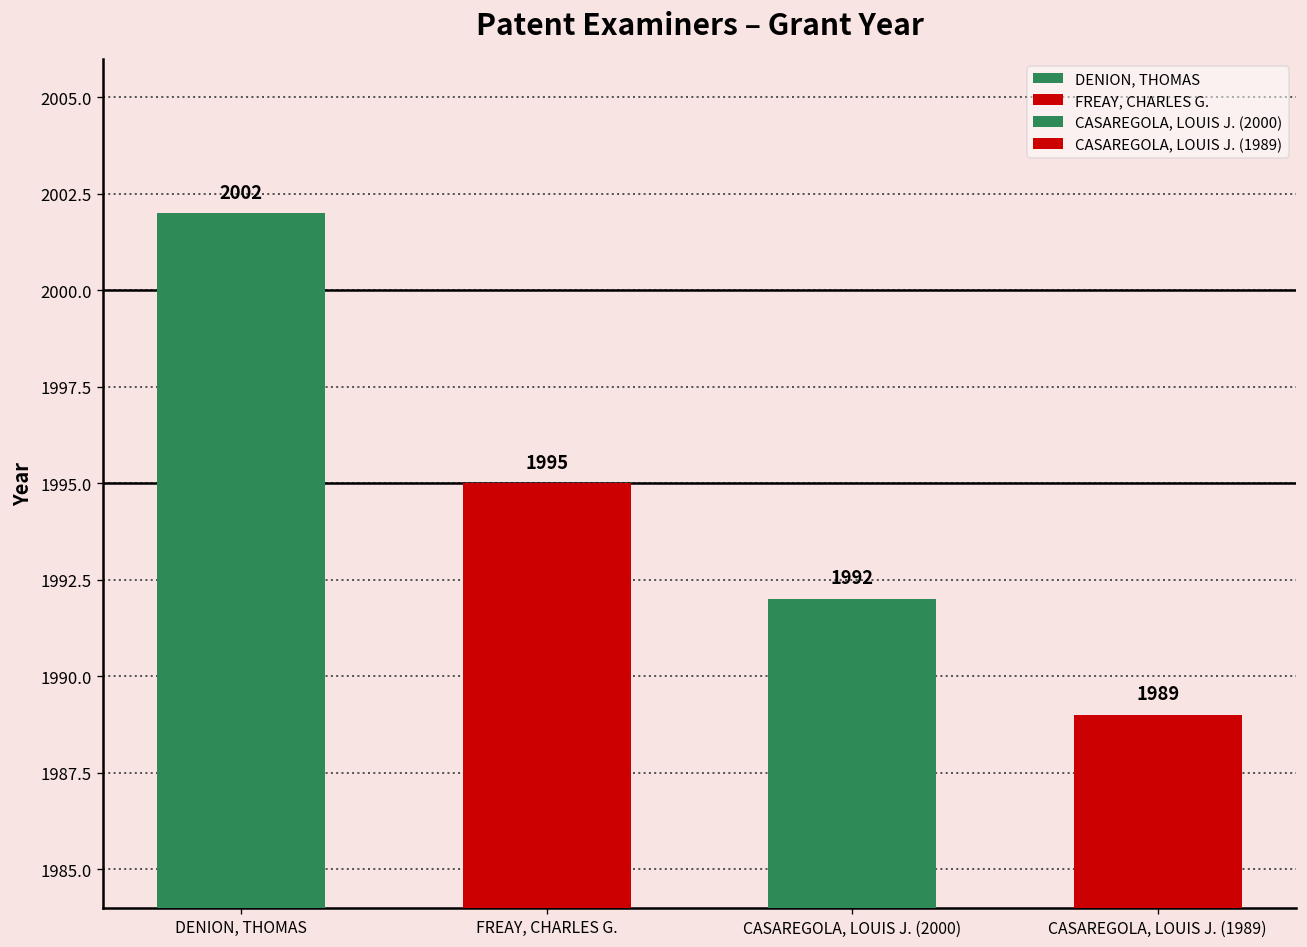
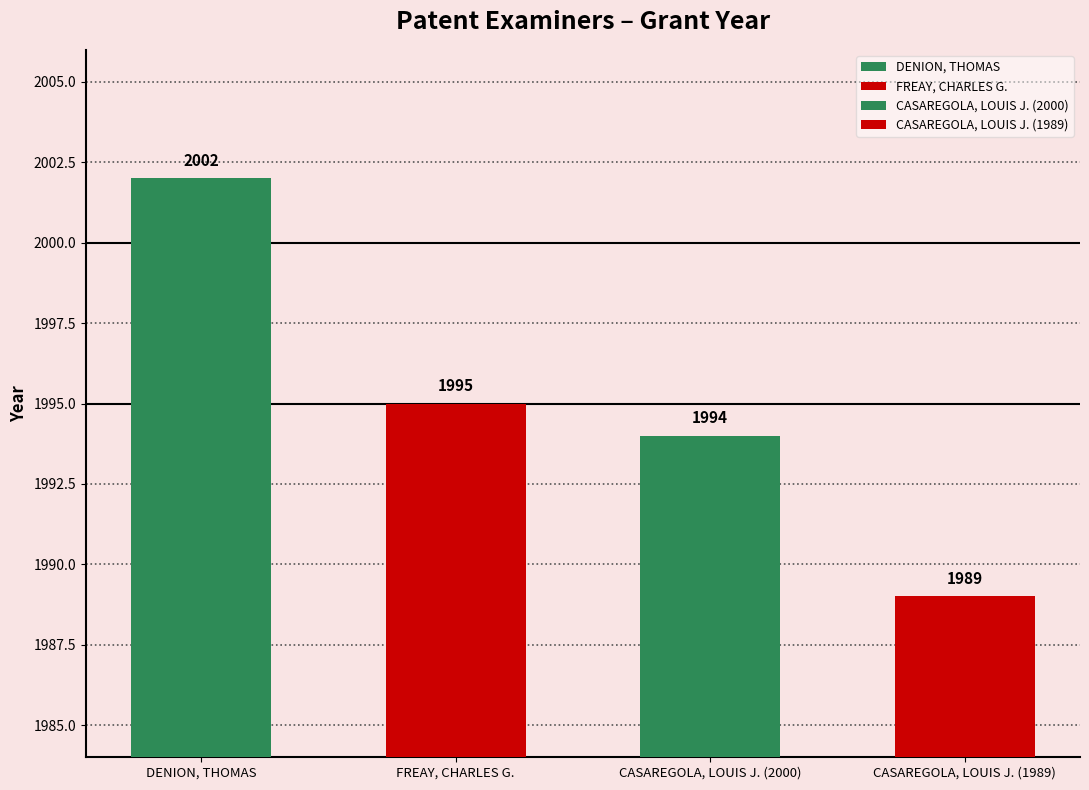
  {
    "DENION, THOMAS": 2002,
    "FREAY, CHARLES G.": 1995,
-   "CASAREGOLA, LOUIS J. (2000)": 1992,
+   "CASAREGOLA, LOUIS J. (2000)": 1994,
    "CASAREGOLA, LOUIS J. (1989)": 1989
  }
